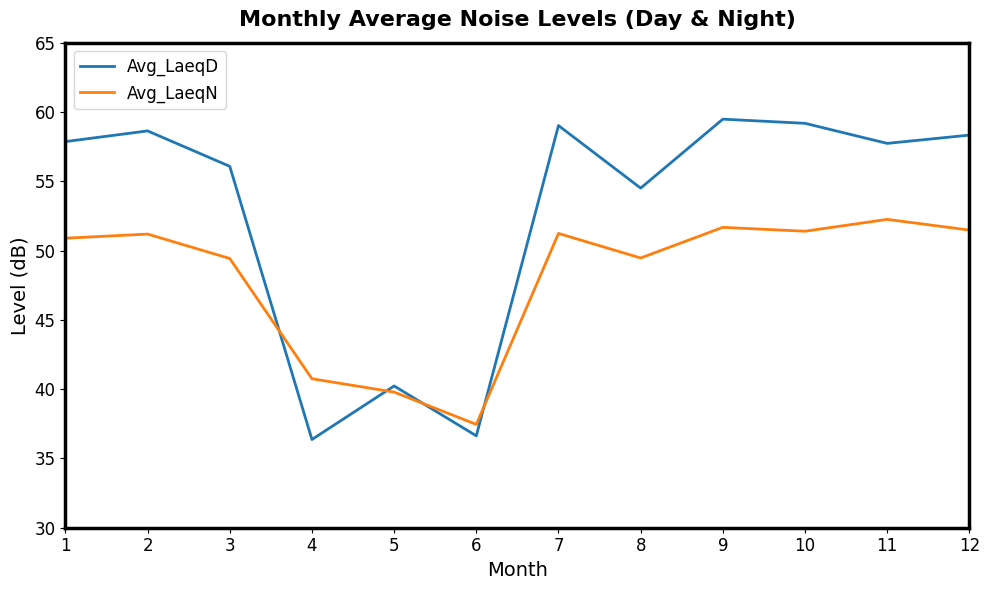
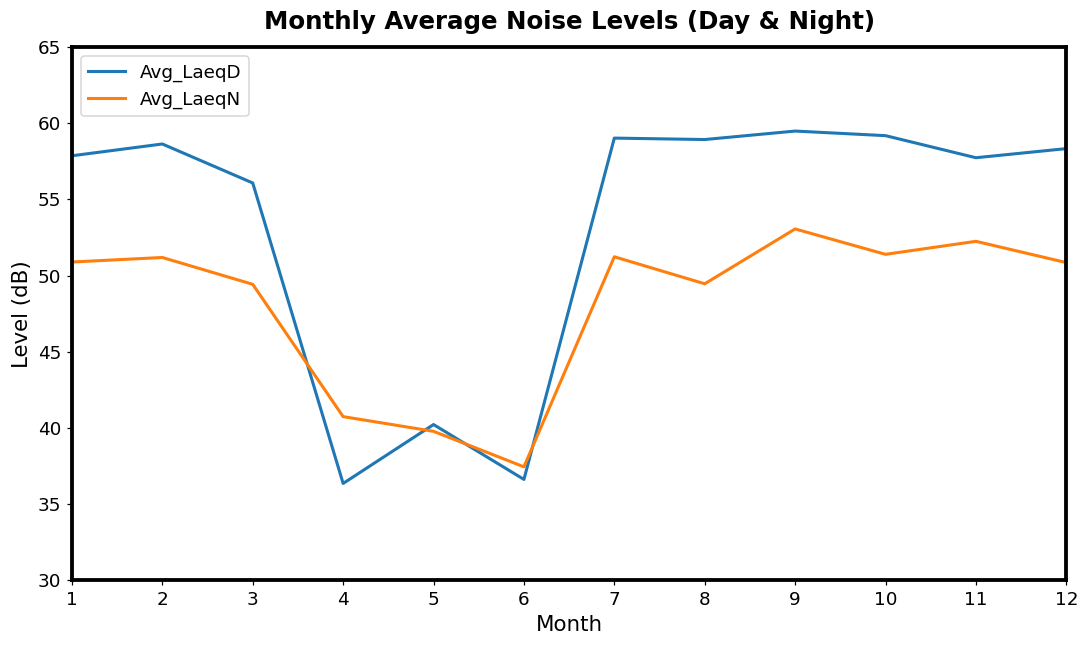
  {
    "Avg_LaeqD": {
      "1": 57.9,
      "2": 58.6,
      "3": 56.1,
      "4": 36.4,
      "5": 40.2,
      "6": 36.6,
      "7": 59.0,
-     "8": 54.5,
+     "8": 58.9,
      "9": 59.5,
      "10": 59.2,
      "11": 57.7,
      "12": 58.3
    },
    "Avg_LaeqN": {
      "1": 50.9,
      "2": 51.2,
      "3": 49.4,
      "4": 40.7,
      "5": 39.8,
      "6": 37.5,
      "7": 51.2,
      "8": 49.5,
-     "9": 51.7,
+     "9": 53.1,
      "10": 51.4,
      "11": 52.2,
-     "12": 51.5
+     "12": 50.9
    }
  }
